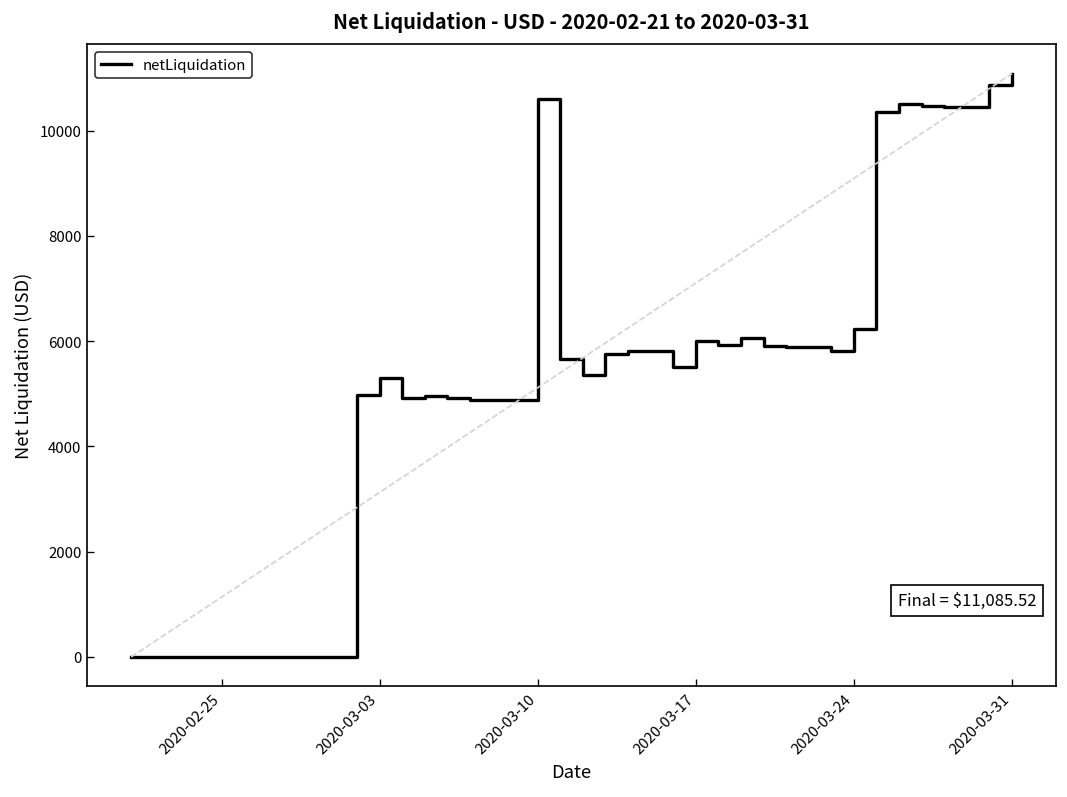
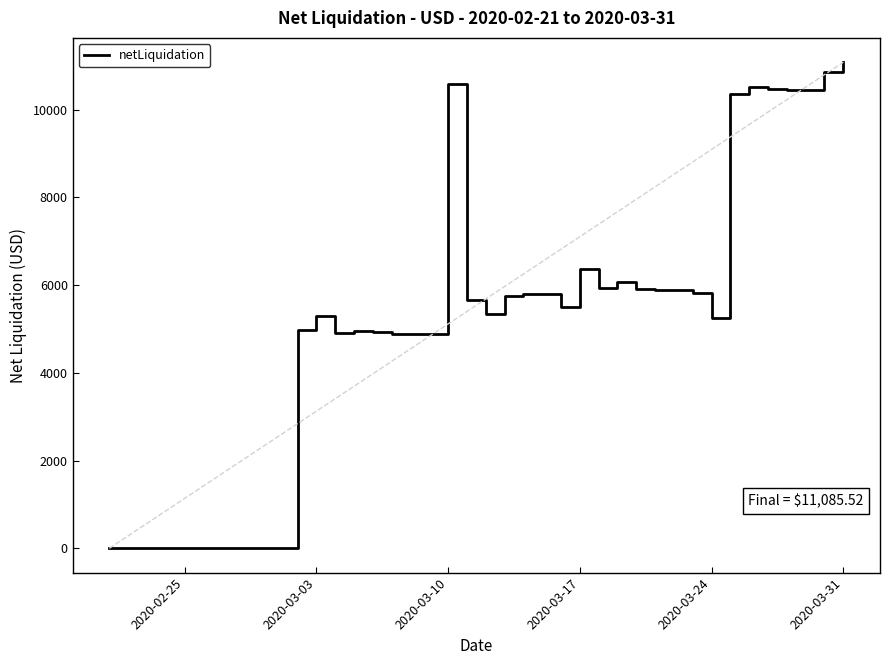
  {
    "netLiquidation": {
      "2020-02-25": 0,
      "2020-03-03": 5300,
      "2020-03-10": 10600,
-     "2020-03-17": 6000,
-     "2020-03-24": 6200
+     "2020-03-17": 6400,
+     "2020-03-24": 5200
    }
  }
